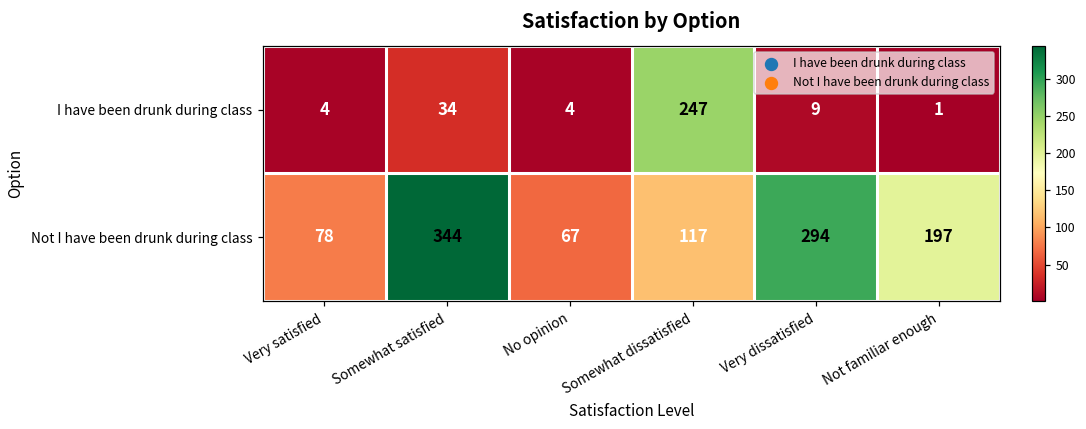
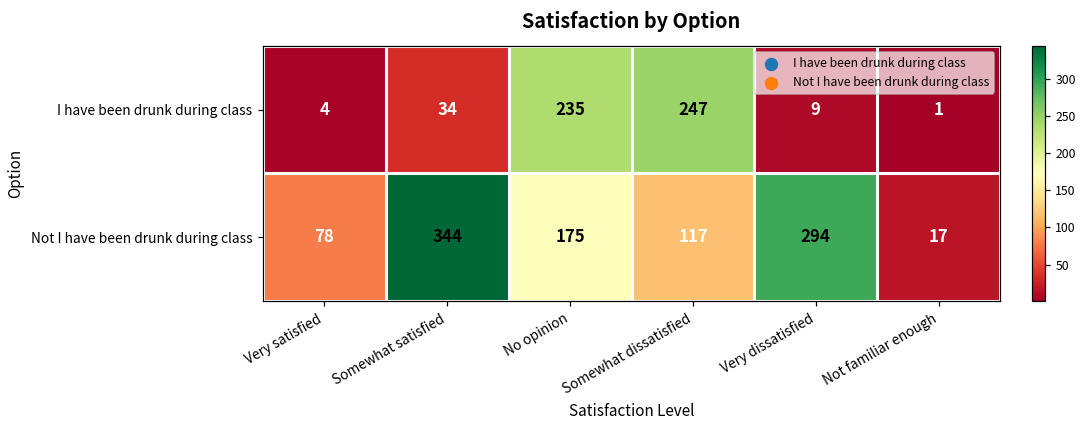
  {
    "I have been drunk during class": {
      "Very satisfied": 4,
      "Somewhat satisfied": 34,
-     "No opinion": 4,
+     "No opinion": 235,
      "Somewhat dissatisfied": 247,
      "Very dissatisfied": 9,
      "Not familiar enough": 1
    },
    "Not I have been drunk during class": {
      "Very satisfied": 78,
      "Somewhat satisfied": 344,
-     "No opinion": 67,
+     "No opinion": 175,
      "Somewhat dissatisfied": 117,
      "Very dissatisfied": 294,
-     "Not familiar enough": 197
+     "Not familiar enough": 17
    }
  }
